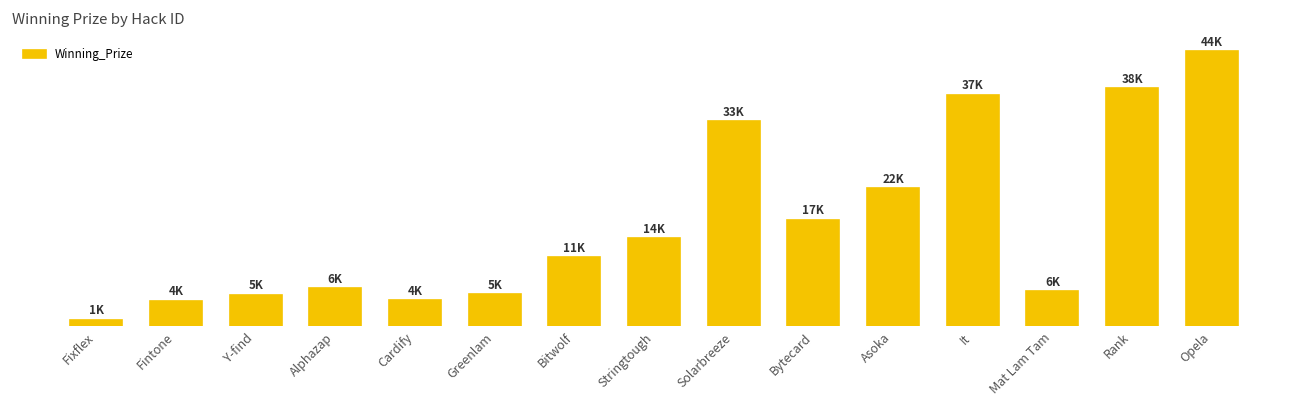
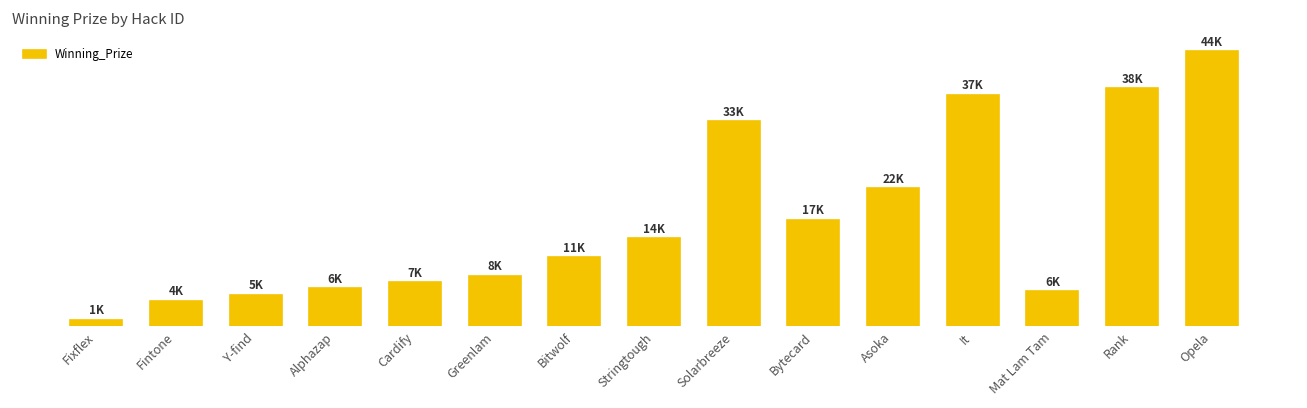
  {
    "Fixflex": "1K",
    "Fintone": "4K",
    "Y-find": "5K",
    "Alphazap": "6K",
-   "Cardify": "4K",
-   "Greenlam": "5K",
+   "Cardify": "7K",
+   "Greenlam": "8K",
    "Bitwolf": "11K",
    "Stringtough": "14K",
    "Solarbreeze": "33K",
    "Bytecard": "17K",
    "Asoka": "22K",
    "It": "37K",
    "Mat Lam Tam": "6K",
    "Rank": "38K",
    "Opela": "44K"
  }
